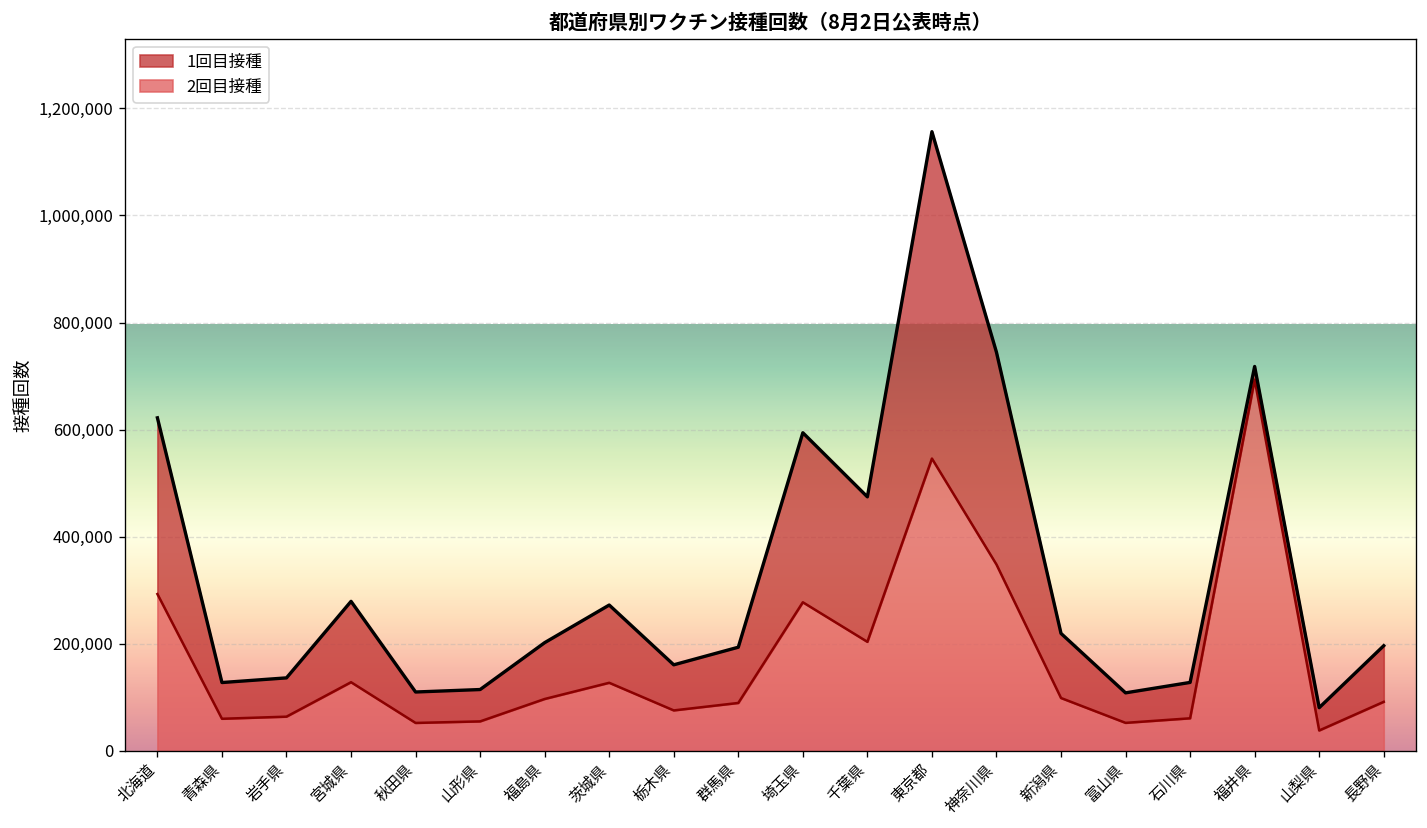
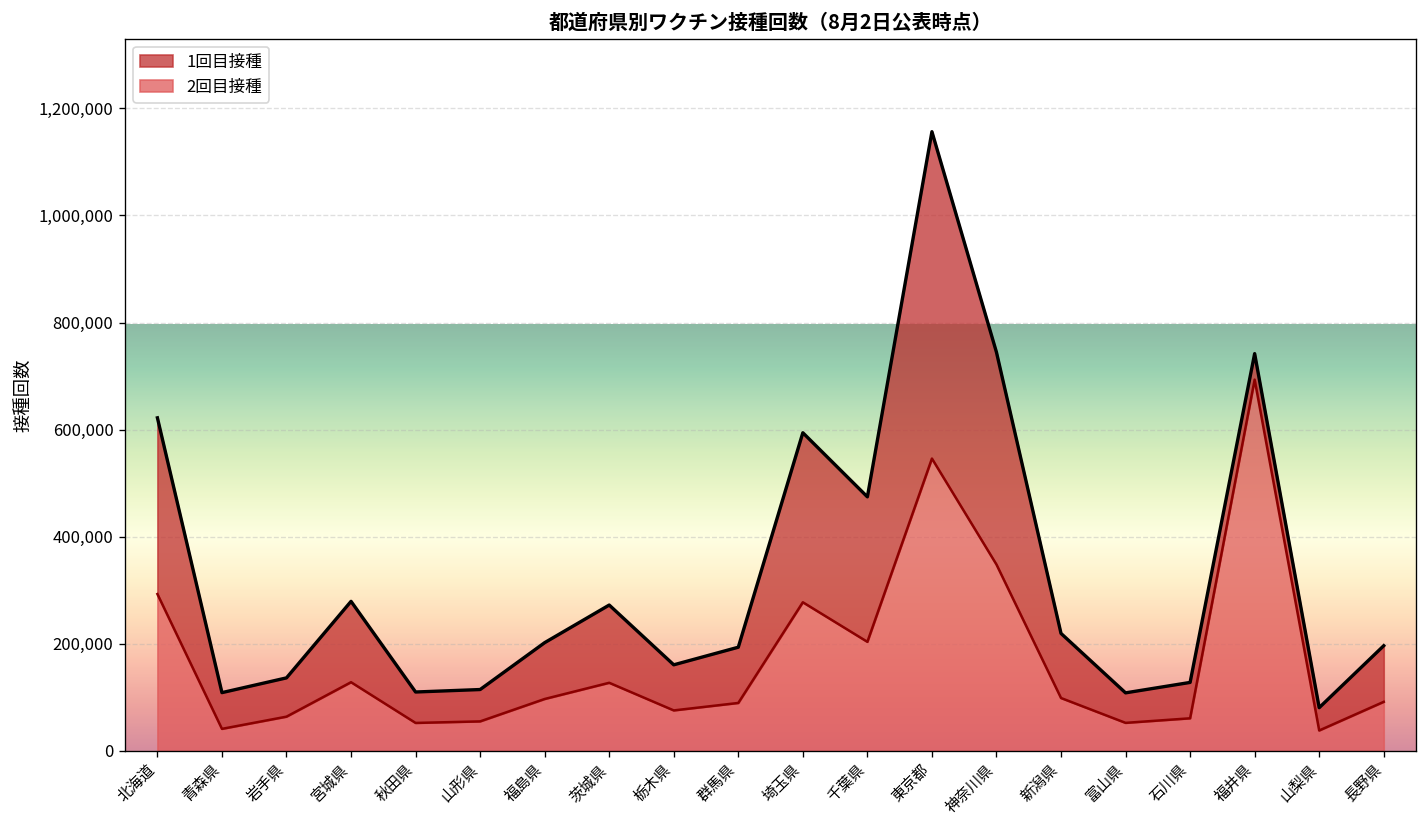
  {
    "2回目接種": {
      "北海道": "290,000",
-     "青森県": "60,000",
+     "青森県": "40,000",
      "岩手県": "60,000",
      "宮城県": "130,000",
      "秋田県": "50,000",
      "山形県": "60,000",
      "福島県": "100,000",
      "茨城県": "130,000",
      "栃木県": "80,000",
      "群馬県": "90,000",
      "埼玉県": "280,000",
      "千葉県": "200,000",
      "東京都": "550,000",
      "神奈川県": "350,000",
      "新潟県": "100,000",
      "富山県": "50,000",
      "石川県": "60,000",
      "福井県": "690,000",
      "山梨県": "40,000",
      "長野県": "90,000"
    },
    "1回目接種": {
      "北海道": "330,000",
      "青森県": "70,000",
      "岩手県": "70,000",
      "宮城県": "150,000",
      "秋田県": "60,000",
      "山形県": "60,000",
      "福島県": "110,000",
      "茨城県": "150,000",
      "栃木県": "90,000",
      "群馬県": "100,000",
      "埼玉県": "320,000",
      "千葉県": "270,000",
      "東京都": "610,000",
      "神奈川県": "400,000",
      "新潟県": "120,000",
      "富山県": "60,000",
      "石川県": "70,000",
-     "福井県": "20,000",
+     "福井県": "50,000",
      "山梨県": "40,000",
      "長野県": "100,000"
    }
  }
